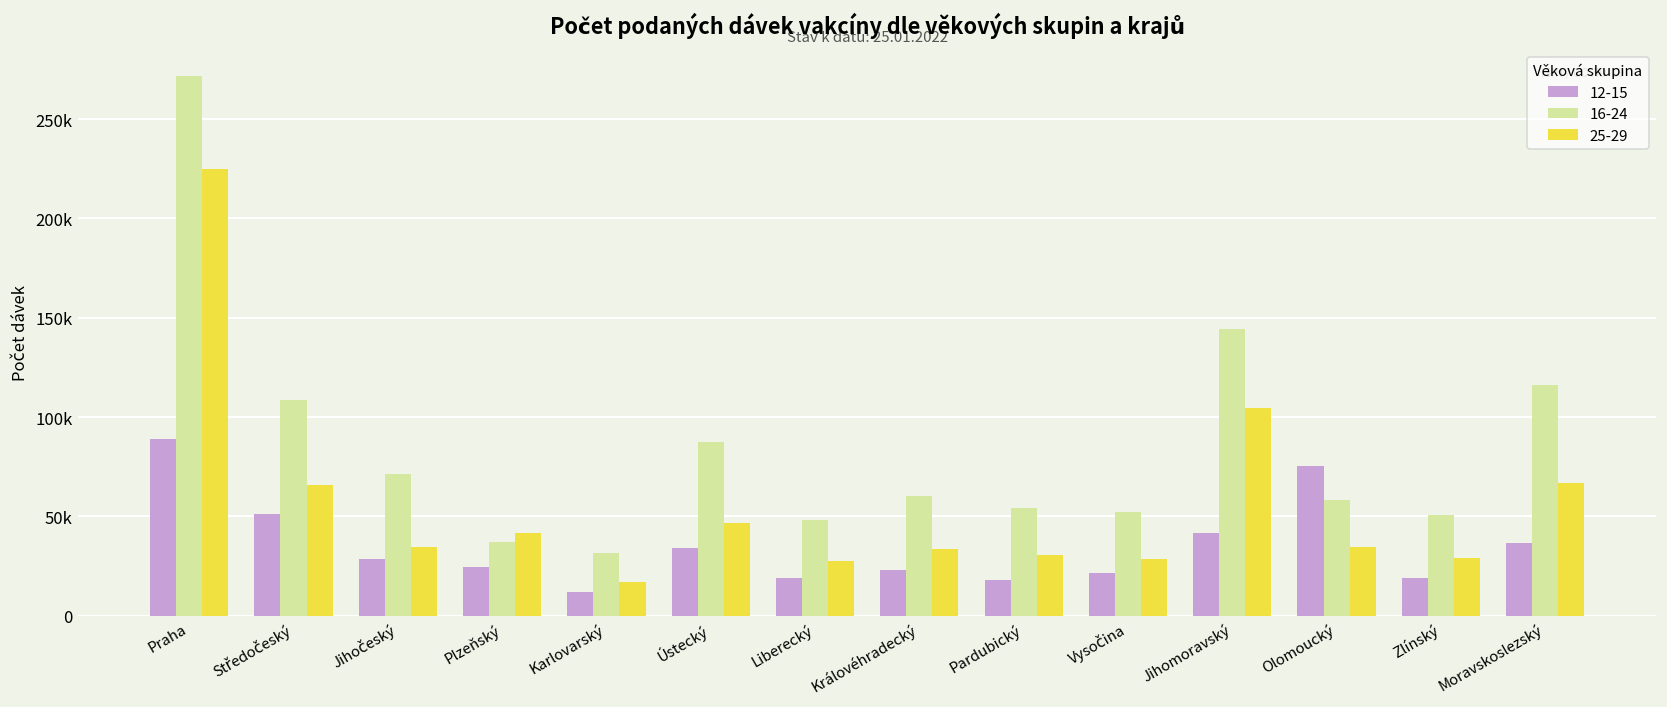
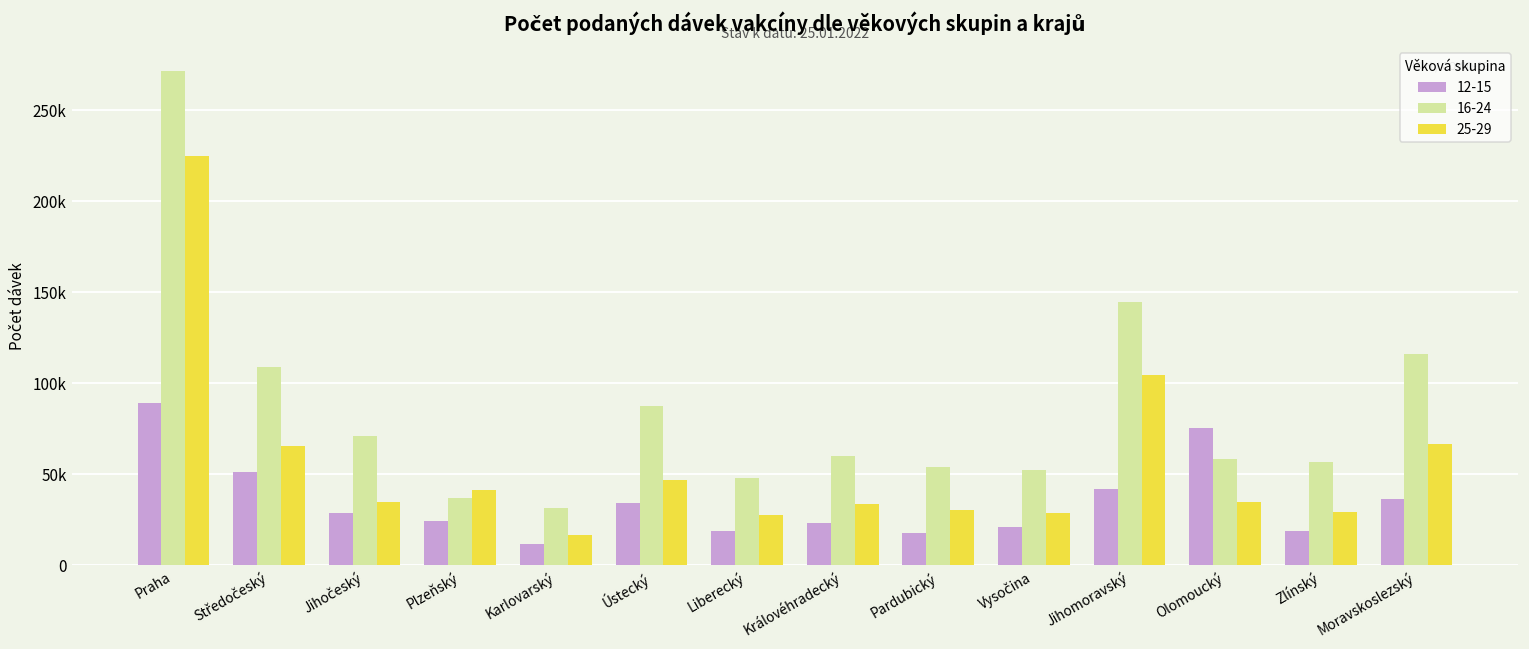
  {
    "12-15": {
      "Praha": 89000,
      "Středočeský": 51000,
      "Jihočeský": 29000,
      "Plzeňský": 24000,
      "Karlovarský": 12000,
      "Ústecký": 34000,
      "Liberecký": 19000,
      "Královéhradecký": 23000,
      "Pardubický": 18000,
      "Vysočina": 21000,
      "Jihomoravský": 42000,
      "Olomoucký": 75000,
      "Zlínský": 19000,
      "Moravskoslezský": 36000
    },
    "16-24": {
      "Praha": 272000,
      "Středočeský": 109000,
      "Jihočeský": 71000,
      "Plzeňský": 37000,
      "Karlovarský": 31000,
      "Ústecký": 87000,
      "Liberecký": 48000,
      "Královéhradecký": 60000,
      "Pardubický": 54000,
      "Vysočina": 52000,
      "Jihomoravský": 144000,
      "Olomoucký": 58000,
-     "Zlínský": 51000,
+     "Zlínský": 56000,
      "Moravskoslezský": 116000
    },
    "25-29": {
      "Praha": 225000,
      "Středočeský": 66000,
      "Jihočeský": 34000,
      "Plzeňský": 41000,
      "Karlovarský": 17000,
      "Ústecký": 47000,
      "Liberecký": 27000,
      "Královéhradecký": 33000,
      "Pardubický": 31000,
      "Vysočina": 29000,
      "Jihomoravský": 105000,
      "Olomoucký": 35000,
      "Zlínský": 29000,
      "Moravskoslezský": 67000
    }
  }
